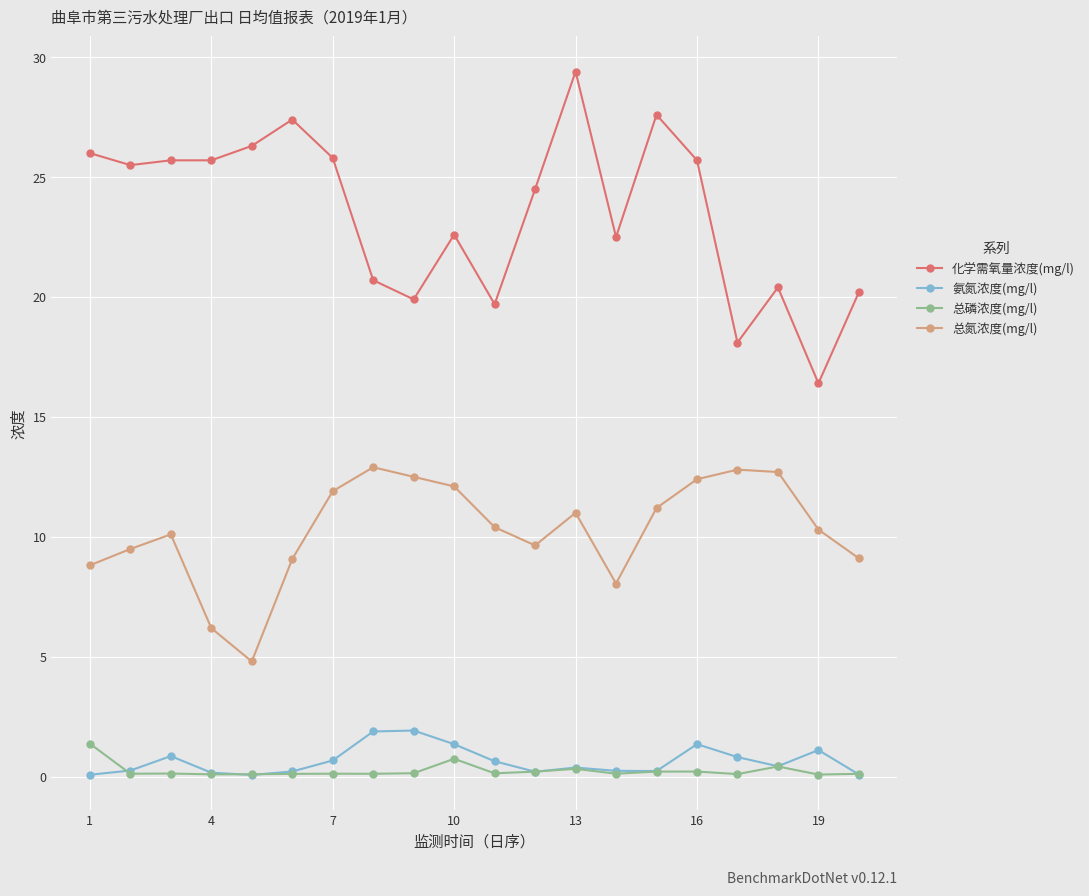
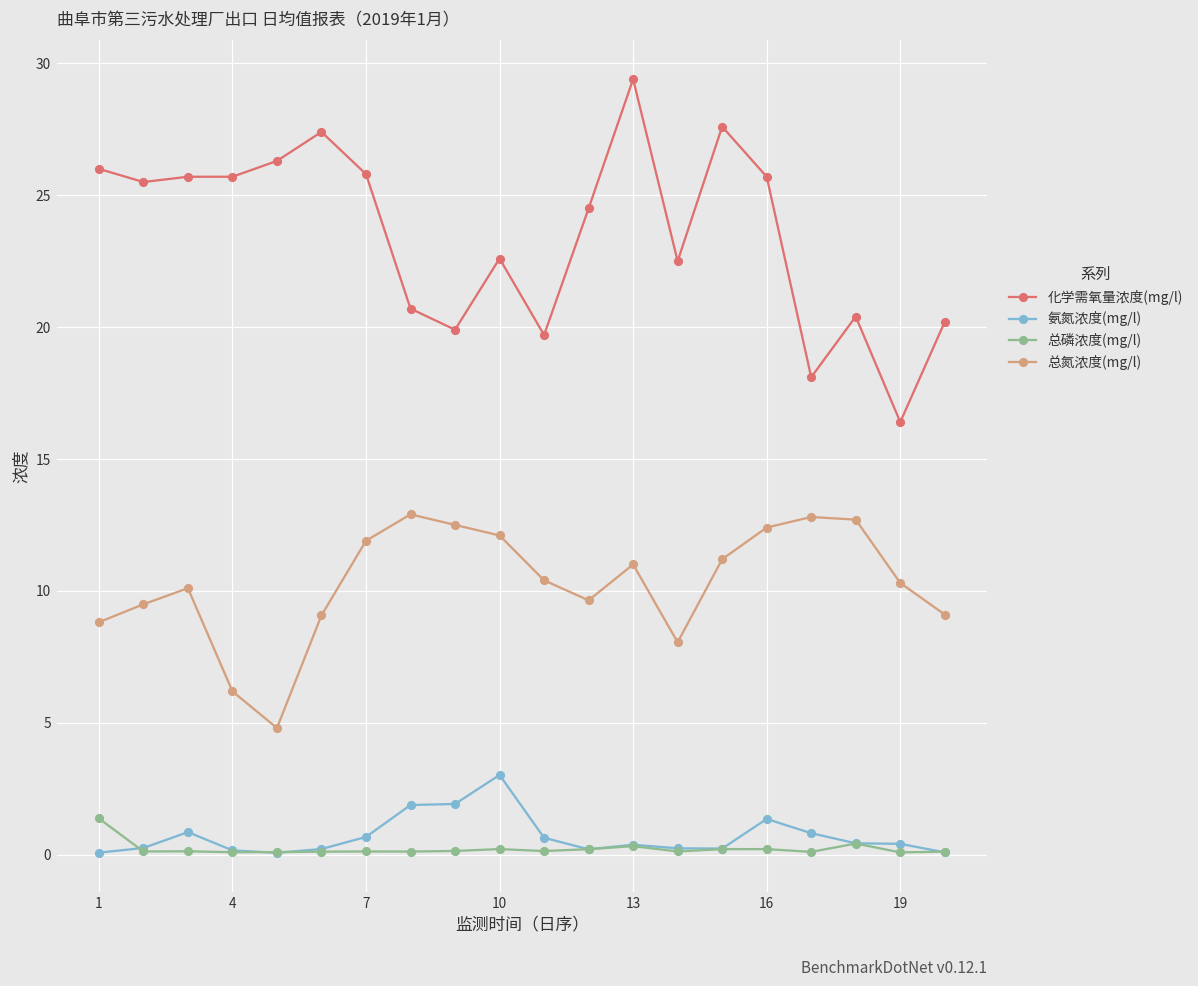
  {
    "氨氮浓度(mg/l)": {
      "1": 0.1,
      "7": 0.7,
-     "10": 1.4,
+     "10": 3.0,
      "16": 1.4,
-     "19": 1.1
+     "19": 0.4
    },
    "总磷浓度(mg/l)": {
      "1": 1.4,
      "7": 0.1,
-     "10": 0.7,
+     "10": 0.2,
      "16": 0.2,
      "19": 0.1
    }
  }
